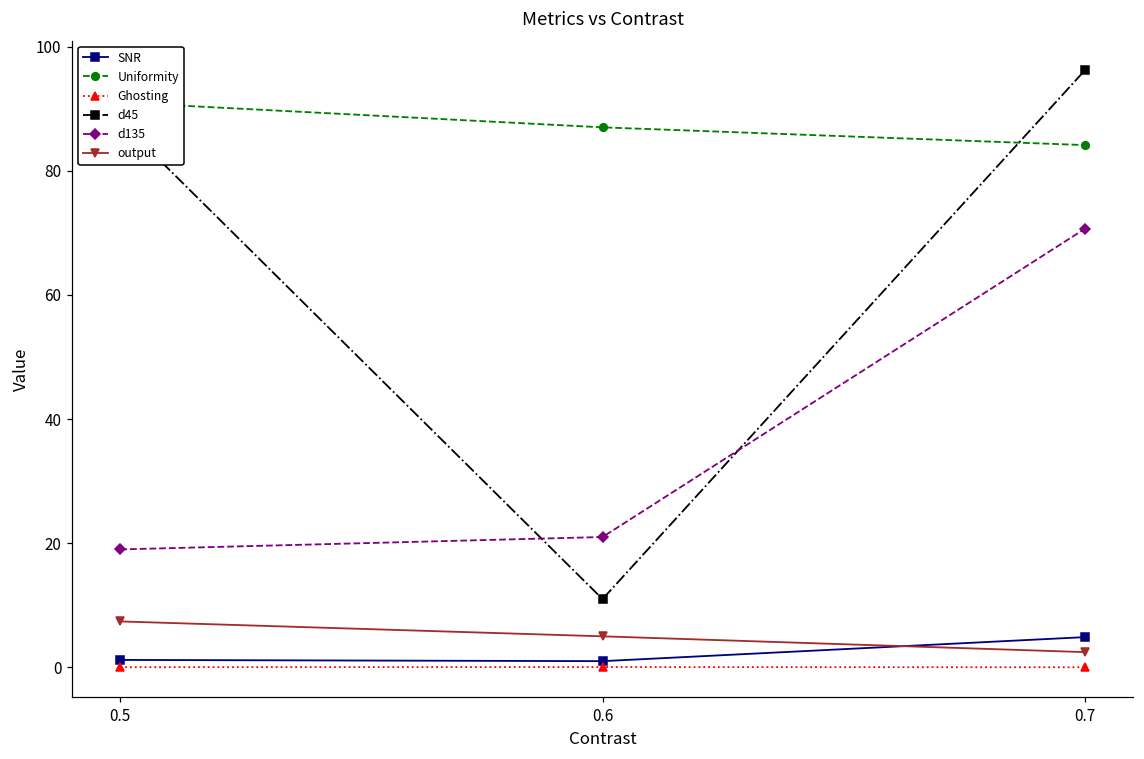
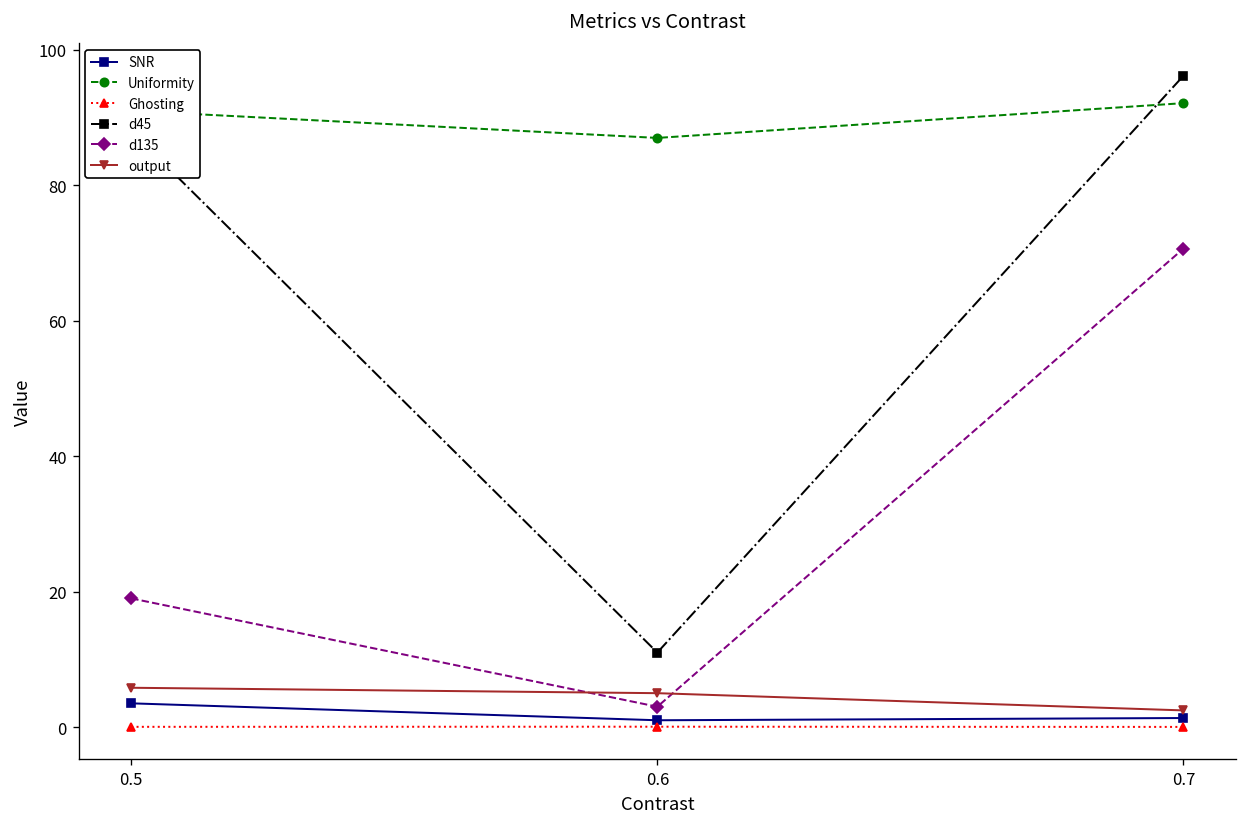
  {
    "SNR": {
-     "0.5": 1,
+     "0.5": 4,
      "0.6": 1,
-     "0.7": 5
+     "0.7": 1
    },
    "Uniformity": {
      "0.6": 87,
-     "0.7": 84
+     "0.7": 92
    },
    "Ghosting": {
      "0.5": 0,
      "0.6": 0,
      "0.7": 0
    },
    "d45": {
      "0.6": 11,
      "0.7": 96
    },
    "d135": {
      "0.5": 19,
-     "0.6": 21,
+     "0.6": 3,
      "0.7": 71
    },
    "output": {
-     "0.5": 7,
+     "0.5": 6,
      "0.6": 5,
      "0.7": 2
    }
  }
